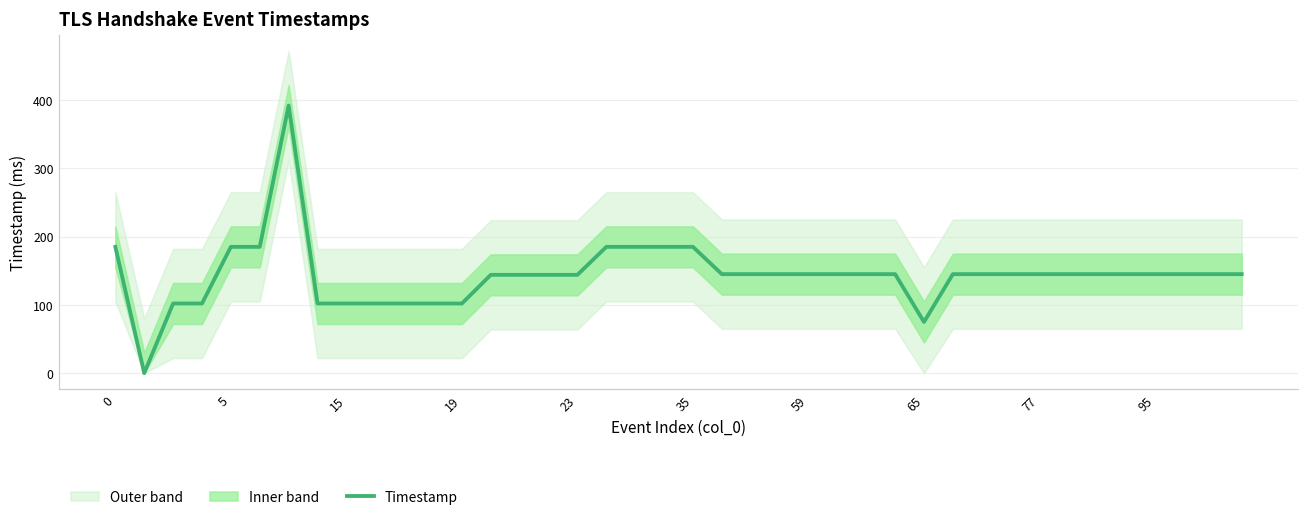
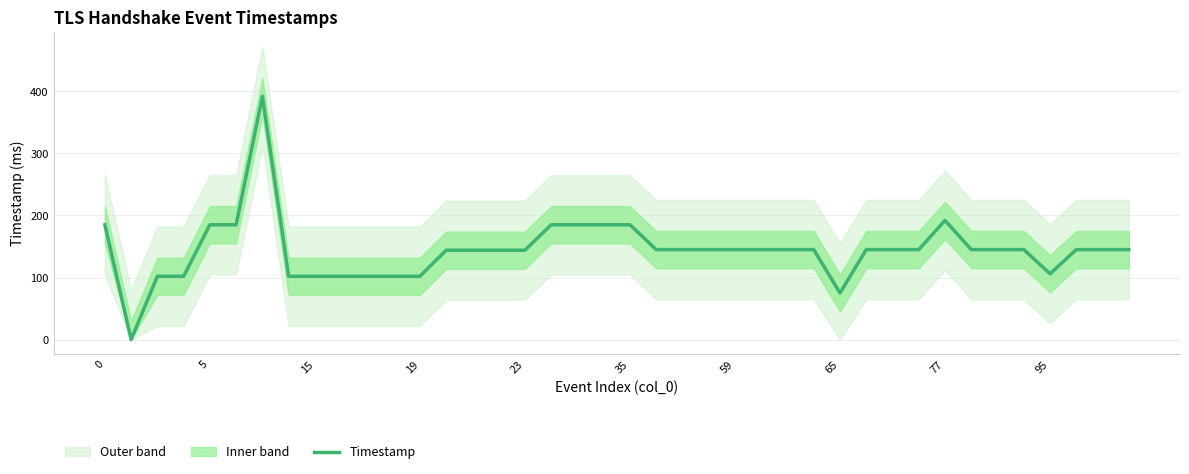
  {
    "Timestamp": {
      "0": 190,
      "59": 150,
      "65": 80,
-     "77": 150,
-     "95": 150
+     "77": 190,
+     "95": 110
    },
    "Outer band": {
      "65": 160
    }
  }
